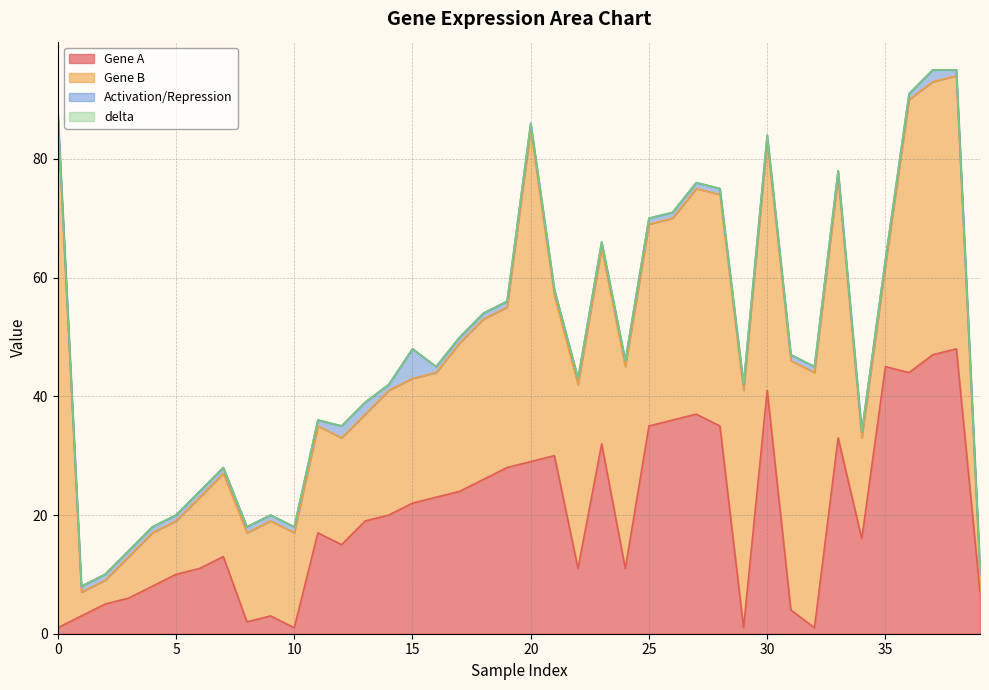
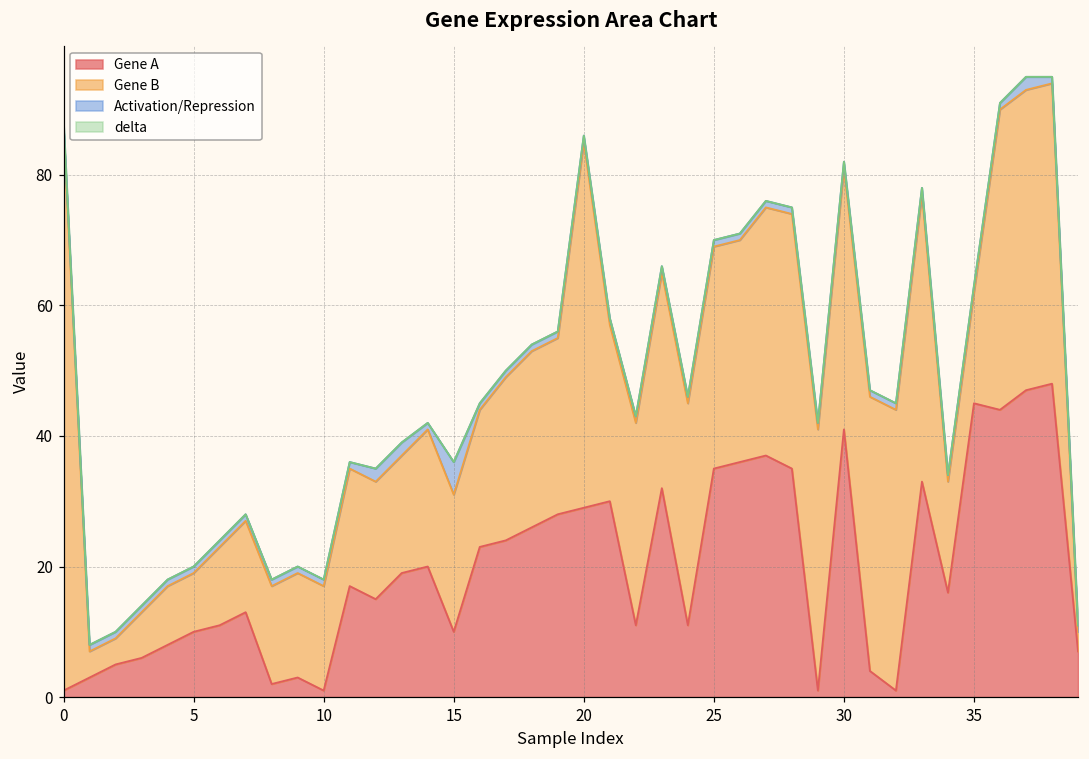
  {
    "Gene A": {
      "0": 1,
      "5": 10,
      "10": 1,
-     "15": 22,
+     "15": 10,
      "20": 29,
      "25": 35,
      "30": 41,
      "35": 45
    },
    "Gene B": {
      "0": 86,
      "5": 9,
      "10": 16,
      "15": 21,
      "20": 56,
      "25": 34,
-     "30": 42,
+     "30": 40,
      "35": 17
    }
  }
